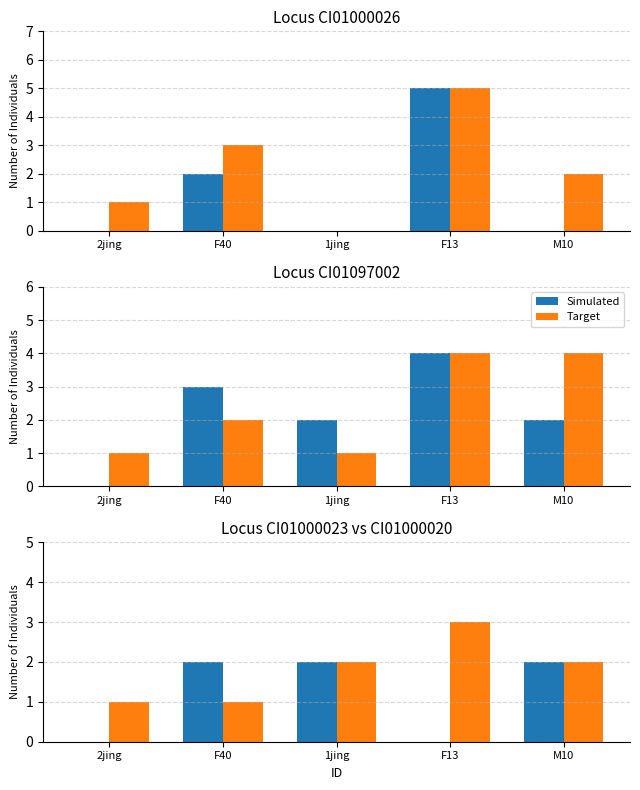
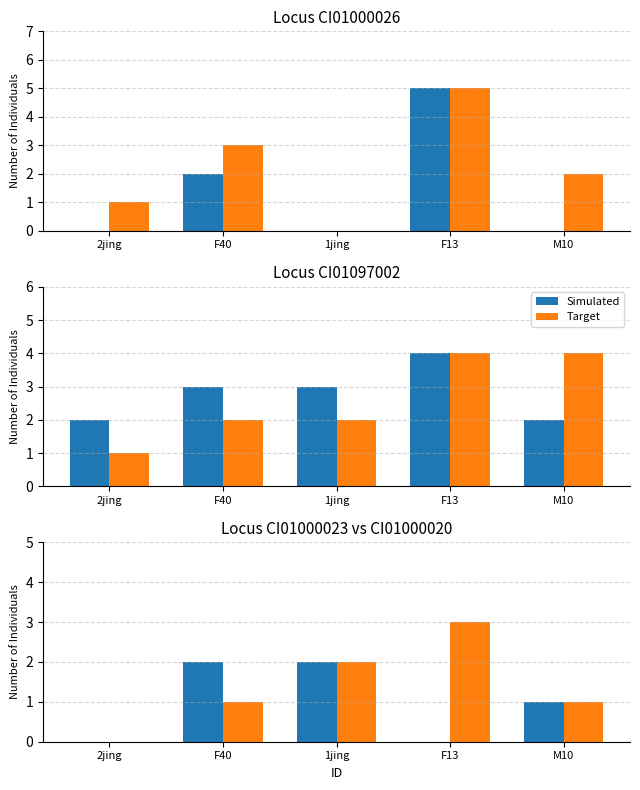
  {
    "Locus CI01000026": {
      "Simulated": {
        "2jing": 0.0,
        "F40": 2.0,
        "1jing": 0.0,
        "F13": 5.0,
        "M10": 0.0
      },
      "Target": {
        "2jing": 1.0,
        "F40": 3.0,
        "1jing": 0.0,
        "F13": 5.0,
        "M10": 2.0
      }
    },
    "Locus CI01097002": {
      "Simulated": {
-       "2jing": 0,
+       "2jing": 2,
        "F40": 3,
-       "1jing": 2,
+       "1jing": 3,
        "F13": 4,
        "M10": 2
      },
      "Target": {
        "2jing": 1,
        "F40": 2,
-       "1jing": 1,
+       "1jing": 2,
        "F13": 4,
        "M10": 4
      }
    },
    "Locus CI01000023 vs CI01000020": {
      "Simulated": {
        "2jing": 0,
        "F40": 2,
        "1jing": 2,
        "F13": 0,
-       "M10": 2
+       "M10": 1
      },
      "Target": {
-       "2jing": 1,
+       "2jing": 0,
        "F40": 1,
        "1jing": 2,
        "F13": 3,
-       "M10": 2
+       "M10": 1
      }
    }
  }
